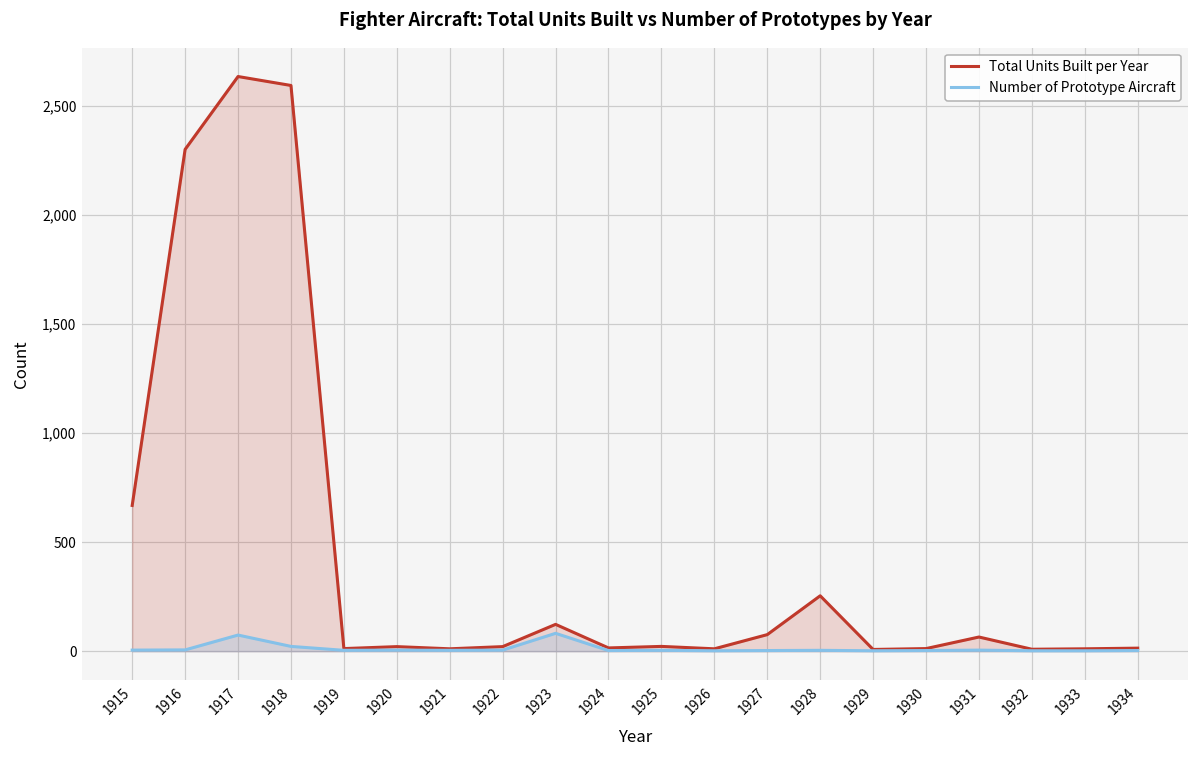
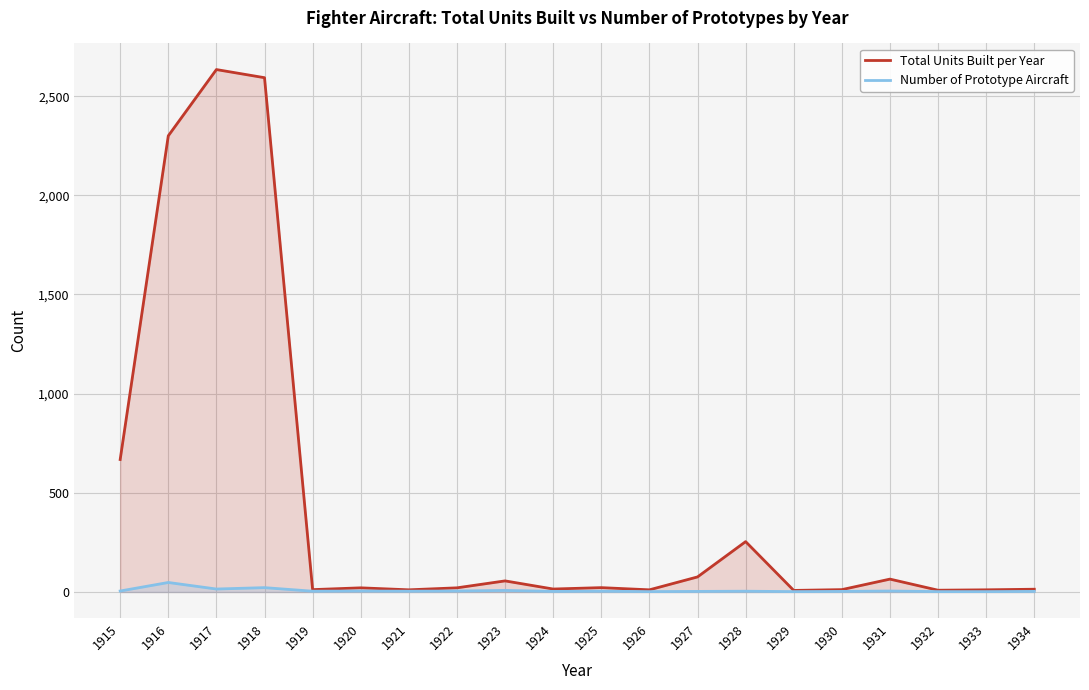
  {
    "Total Units Built per Year": {
      "1915": "670",
      "1916": "2,300",
      "1917": "2,630",
      "1918": "2,590",
      "1920": "20",
      "1922": "20",
-     "1923": "120",
+     "1923": "60",
      "1925": "20",
      "1927": "80",
      "1928": "250",
      "1931": "70"
    },
    "Number of Prototype Aircraft": {
      "1915": "10",
-     "1916": "10",
-     "1917": "70",
+     "1916": "50",
+     "1917": "20",
      "1918": "20",
      "1920": "10",
      "1922": "10",
-     "1923": "80",
+     "1923": "10",
      "1925": "0",
      "1927": "0",
      "1928": "0",
      "1931": "10"
    }
  }
